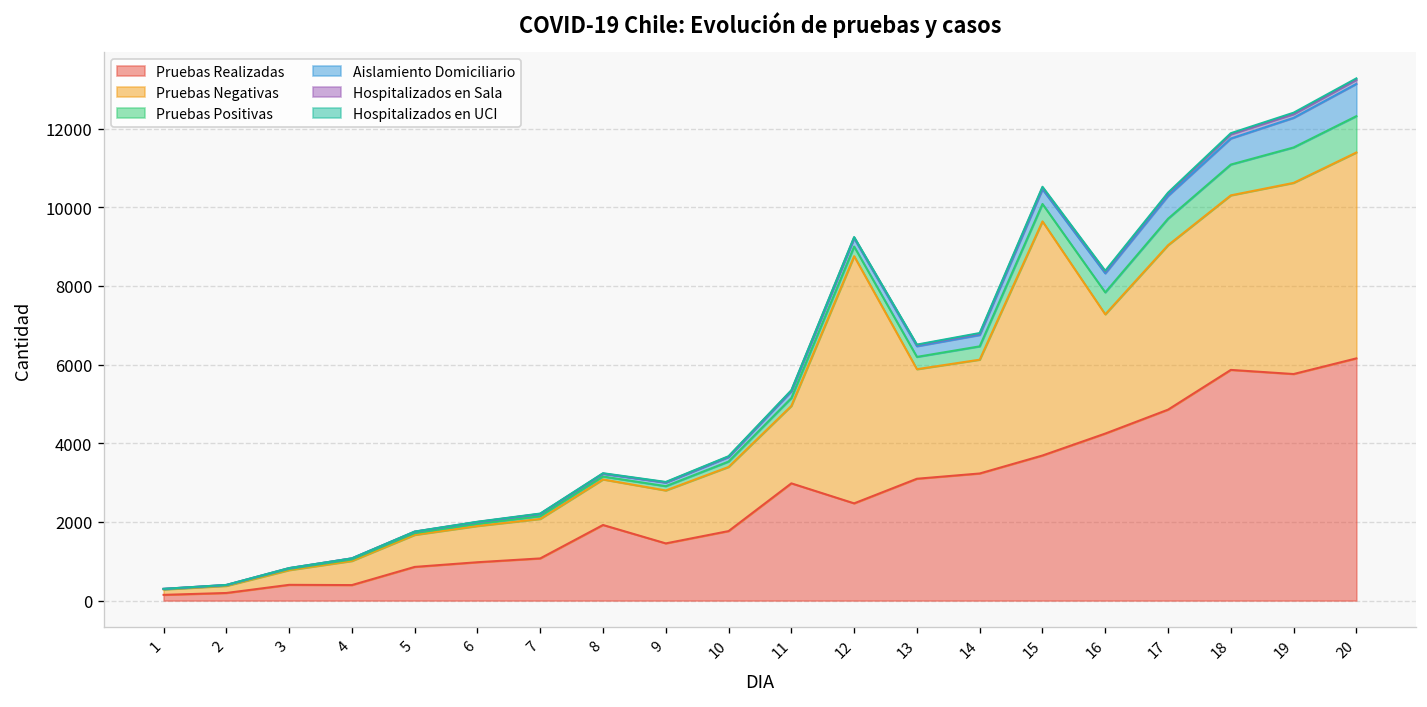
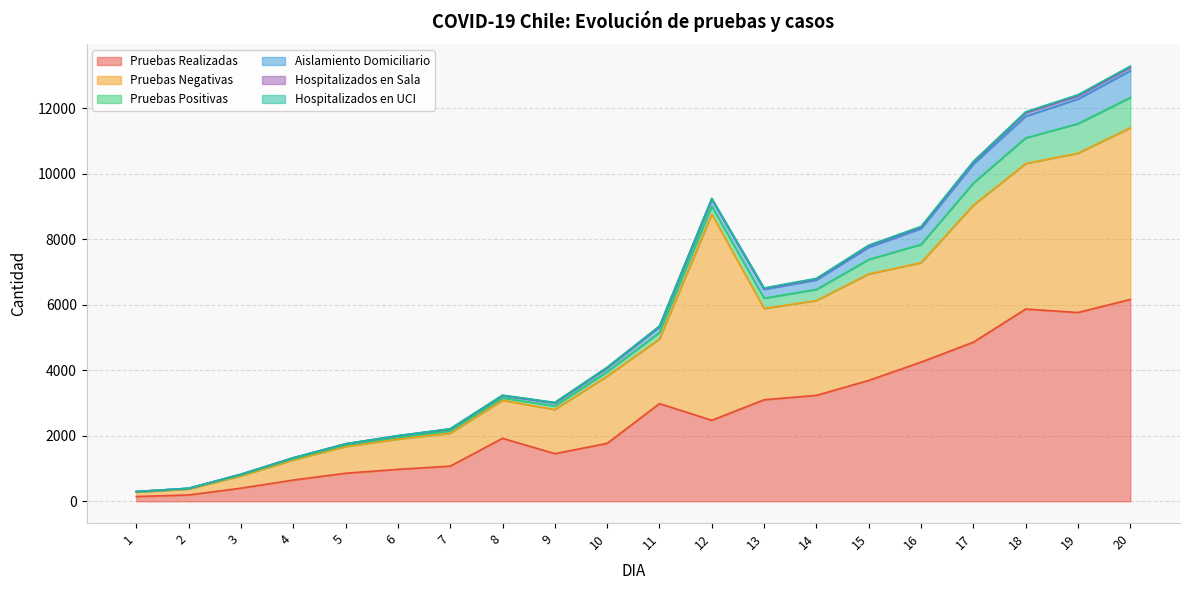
  {
    "Pruebas Realizadas": {
      "1": 100,
      "2": 200,
      "3": 400,
-     "4": 400,
+     "4": 600,
      "5": 900,
      "6": 1000,
      "7": 1100,
      "8": 1900,
      "9": 1500,
      "10": 1800,
      "11": 3000,
      "12": 2500,
      "13": 3100,
      "14": 3200,
      "15": 3700,
      "16": 4200,
      "17": 4900,
      "18": 5900,
      "19": 5800,
      "20": 6200
    },
    "Pruebas Negativas": {
      "9": 1300,
-     "10": 1600,
+     "10": 2100,
      "11": 2000,
      "12": 6300,
      "13": 2800,
      "14": 2900,
-     "15": 6000,
+     "15": 3200,
      "16": 3000,
      "17": 4200,
      "18": 4400,
      "19": 4900,
      "20": 5200
    }
  }
